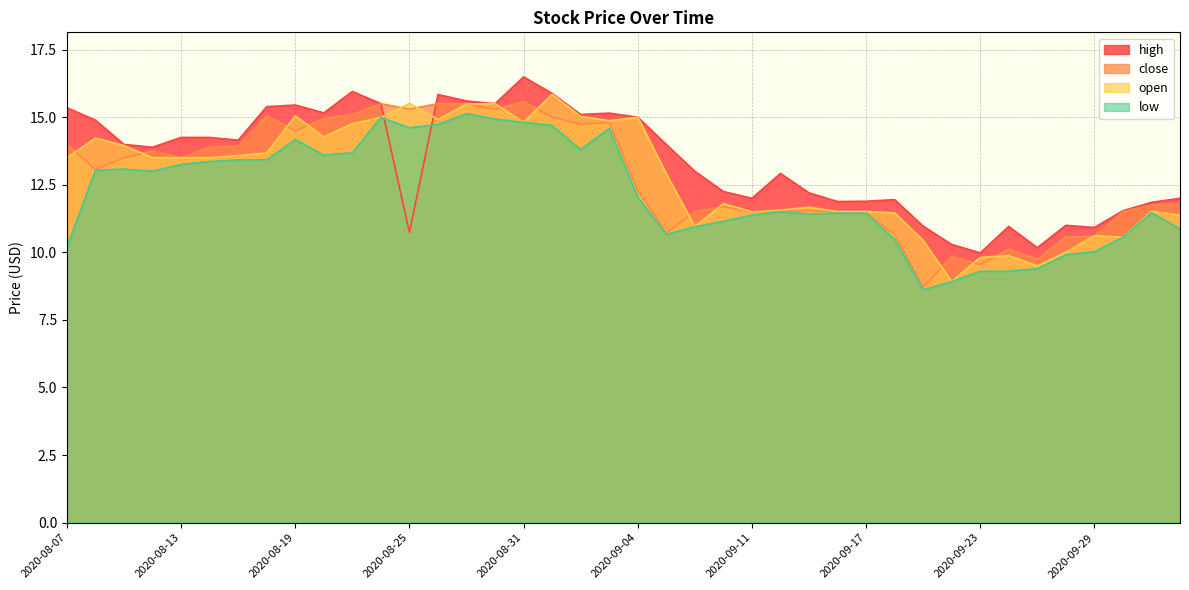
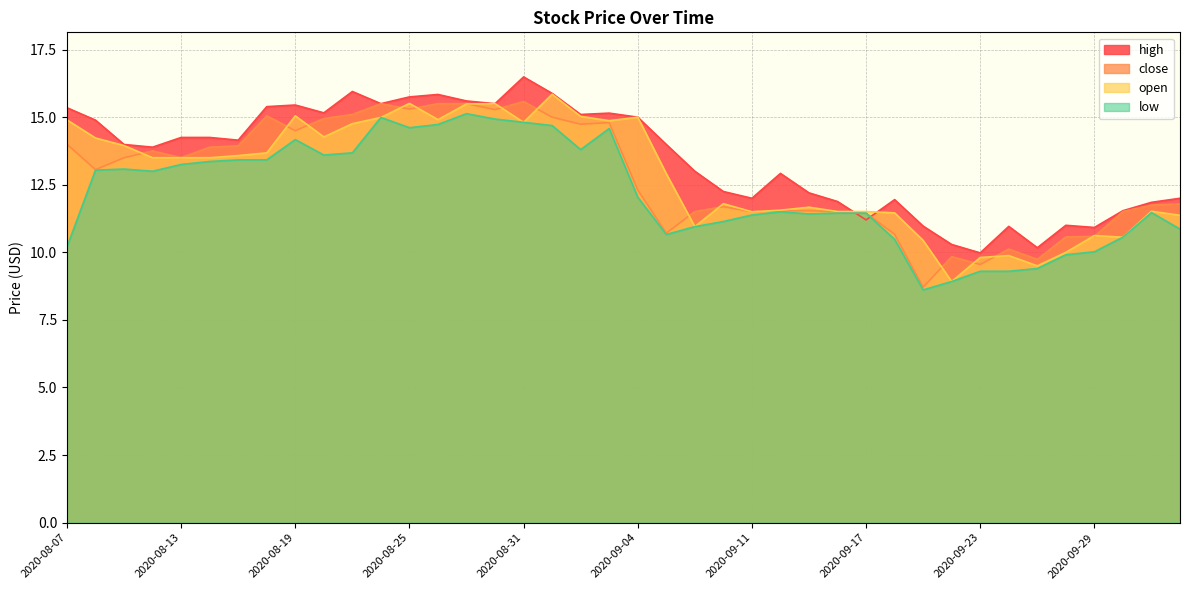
  {
    "high": {
      "2020-08-07": 15.4,
      "2020-08-13": 14.3,
      "2020-08-19": 15.5,
-     "2020-08-25": 10.7,
+     "2020-08-25": 15.8,
      "2020-08-31": 16.5,
      "2020-09-11": 12.0,
-     "2020-09-17": 11.9,
+     "2020-09-17": 11.2,
      "2020-09-23": 10.0,
      "2020-09-29": 10.9
    },
    "close": {
      "2020-08-07": 14.0,
      "2020-08-19": 14.5,
      "2020-08-25": 15.3,
      "2020-08-31": 15.6,
      "2020-09-04": 12.3,
      "2020-09-23": 9.6
    },
    "open": {
-     "2020-08-07": 13.5,
+     "2020-08-07": 14.9,
      "2020-08-19": 15.1,
      "2020-08-25": 15.5,
      "2020-09-23": 9.8
    },
    "low": {
      "2020-08-07": 10.2,
      "2020-08-13": 13.3,
      "2020-08-19": 14.2,
      "2020-08-25": 14.6,
      "2020-09-04": 12.0,
      "2020-09-11": 11.4,
      "2020-09-23": 9.3,
      "2020-09-29": 10.0
    }
  }
